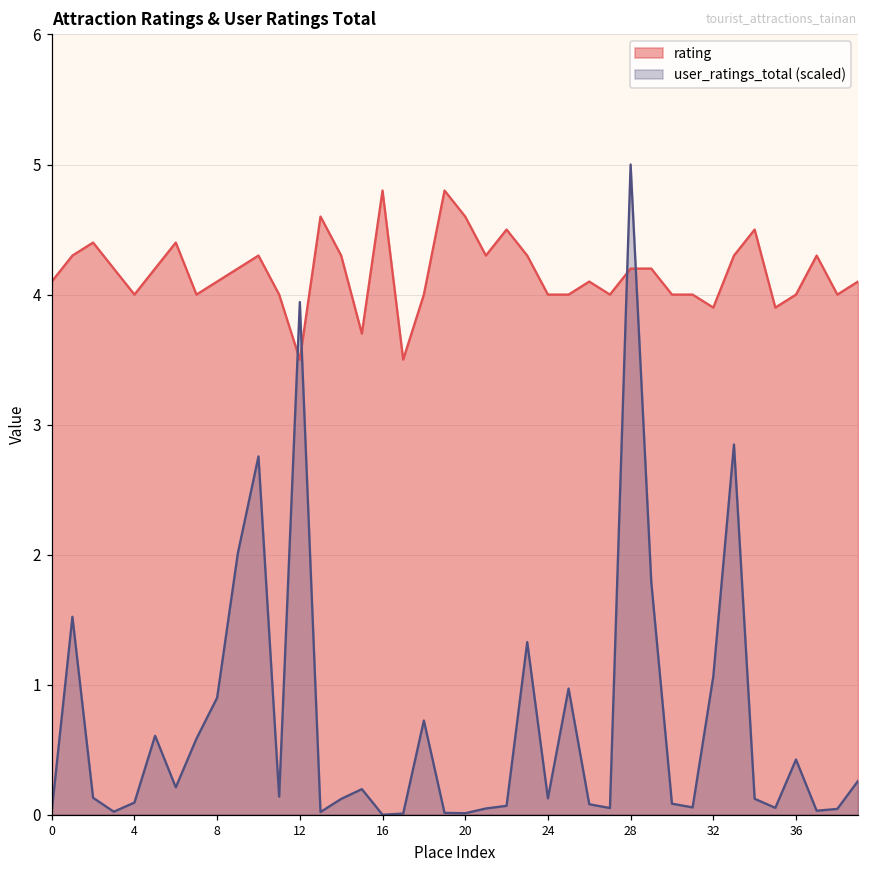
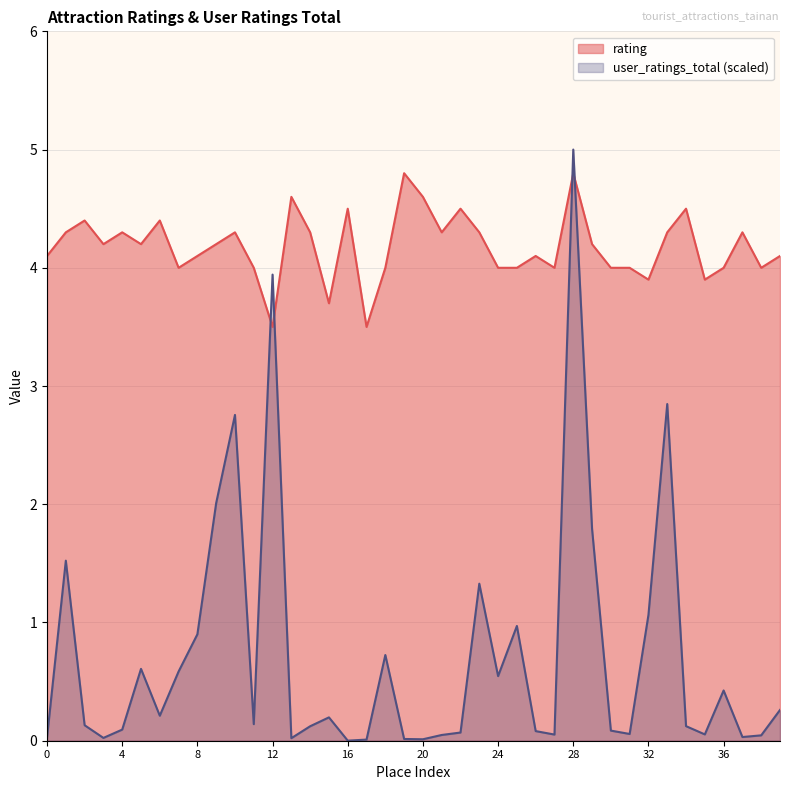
  {
    "rating": {
      "0": 4.1,
-     "4": 4.0,
+     "4": 4.3,
      "8": 4.1,
      "12": 3.5,
-     "16": 4.8,
+     "16": 4.5,
      "20": 4.6,
      "24": 4.0,
-     "28": 4.2,
+     "28": 4.8,
      "32": 3.9,
      "36": 4.0
    },
    "user_ratings_total (scaled)": {
      "0": 0.03,
      "4": 0.09,
      "8": 0.90,
      "12": 3.94,
      "16": 0.00,
      "20": 0.01,
-     "24": 0.13,
+     "24": 0.55,
      "28": 5.00,
      "32": 1.06,
      "36": 0.43
    }
  }
